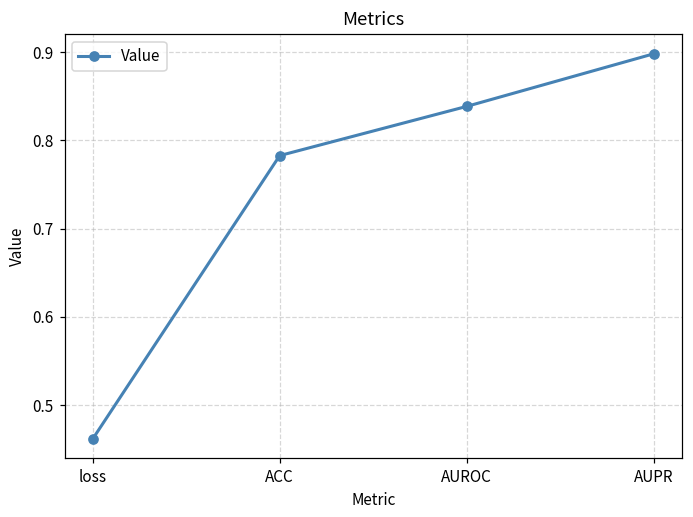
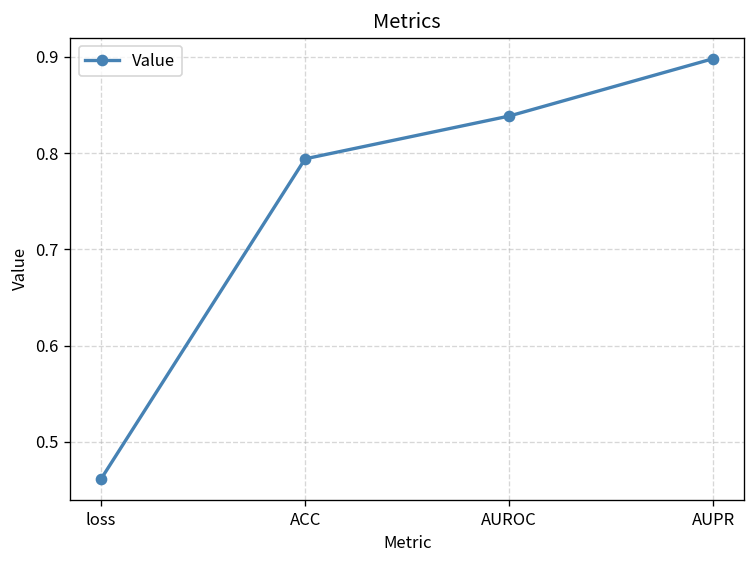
  {
    "loss": 0.46,
-   "ACC": 0.78,
+   "ACC": 0.79,
    "AUROC": 0.84,
    "AUPR": 0.90
  }
